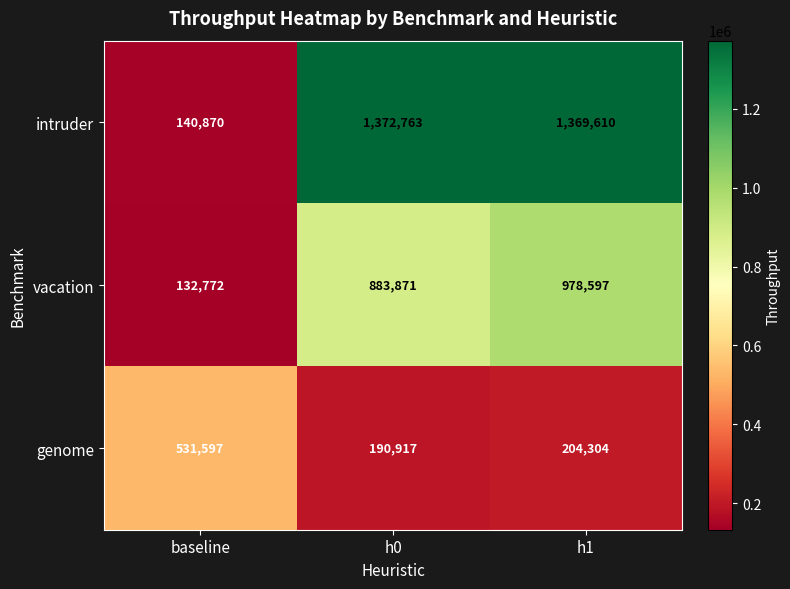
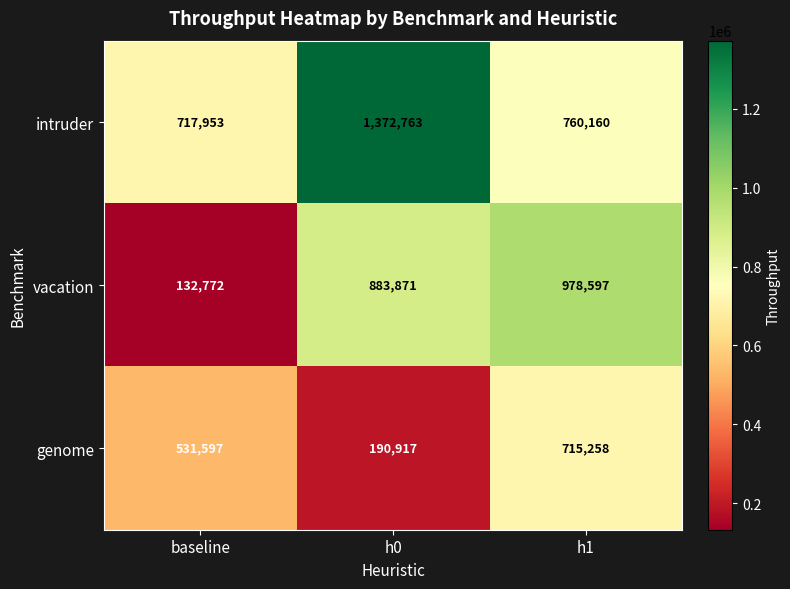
  {
    "intruder": {
-     "baseline": "140,870",
+     "baseline": "717,953",
      "h0": "1,372,763",
-     "h1": "1,369,610"
+     "h1": "760,160"
    },
    "vacation": {
      "baseline": "132,772",
      "h0": "883,871",
      "h1": "978,597"
    },
    "genome": {
      "baseline": "531,597",
      "h0": "190,917",
-     "h1": "204,304"
+     "h1": "715,258"
    }
  }
